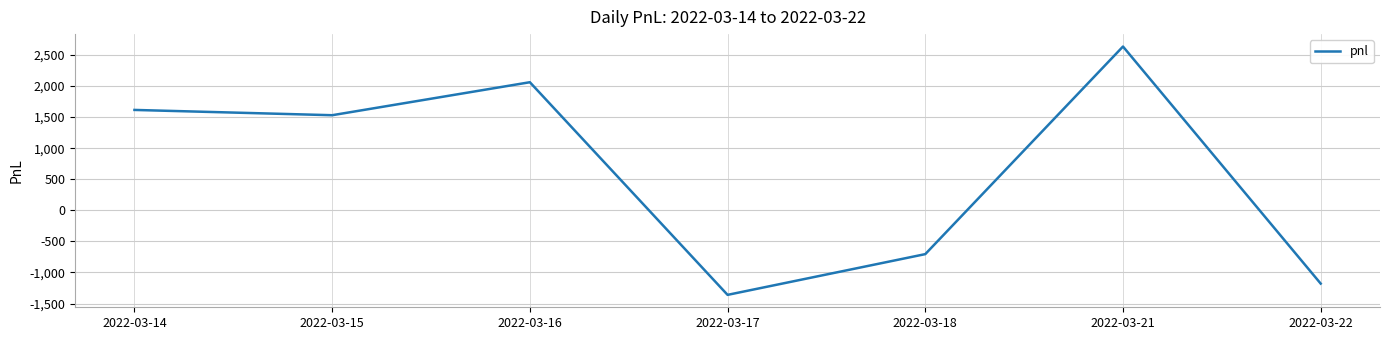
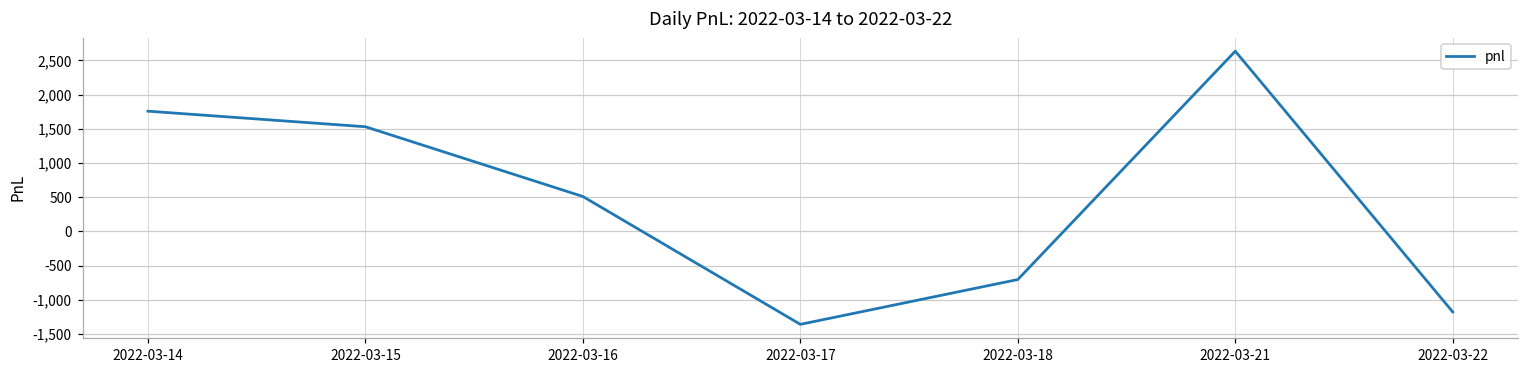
  {
-   "2022-03-14": "1,600",
+   "2022-03-14": "1,800",
    "2022-03-15": "1,500",
-   "2022-03-16": "2,100",
+   "2022-03-16": "500",
    "2022-03-17": "-1,400",
    "2022-03-18": "-700",
    "2022-03-21": "2,600",
    "2022-03-22": "-1,200"
  }
